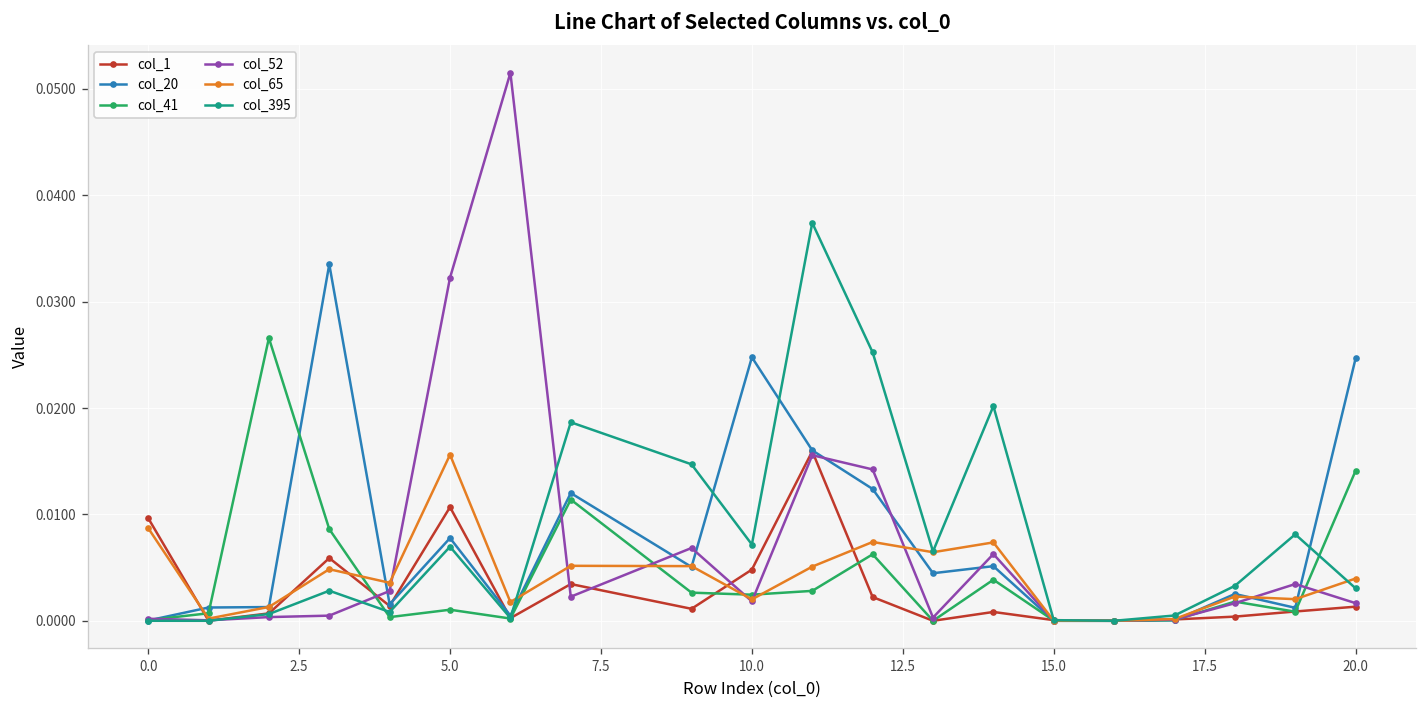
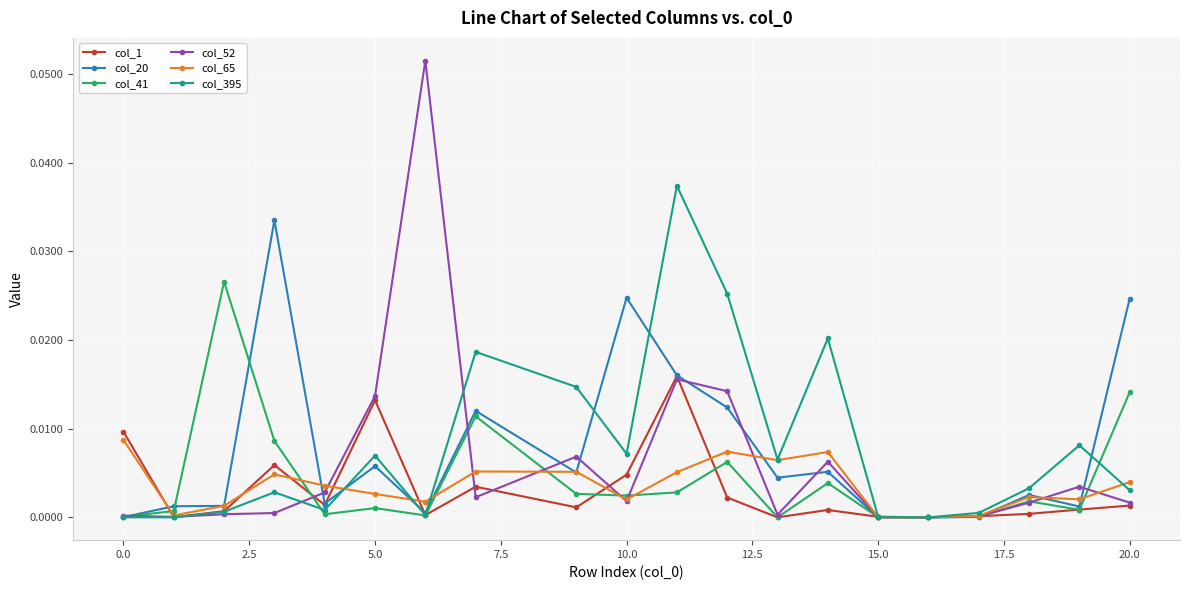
  {
    "col_1": {
      "0.0": 0.010,
-     "5.0": 0.011,
+     "5.0": 0.013,
      "10.0": 0.005,
      "20.0": 0.001
    },
    "col_20": {
-     "5.0": 0.008,
+     "5.0": 0.006,
      "10.0": 0.025,
      "20.0": 0.025
    },
    "col_52": {
-     "5.0": 0.032,
+     "5.0": 0.014,
      "20.0": 0.002
    },
    "col_65": {
      "0.0": 0.009,
-     "5.0": 0.016,
+     "5.0": 0.003,
      "20.0": 0.004
    }
  }
